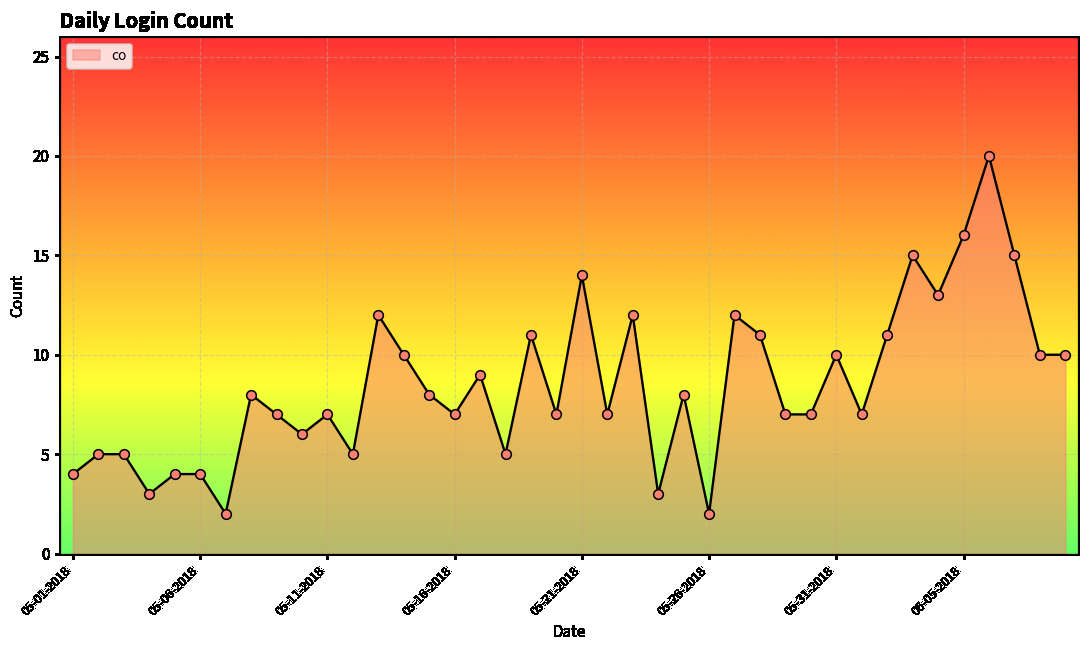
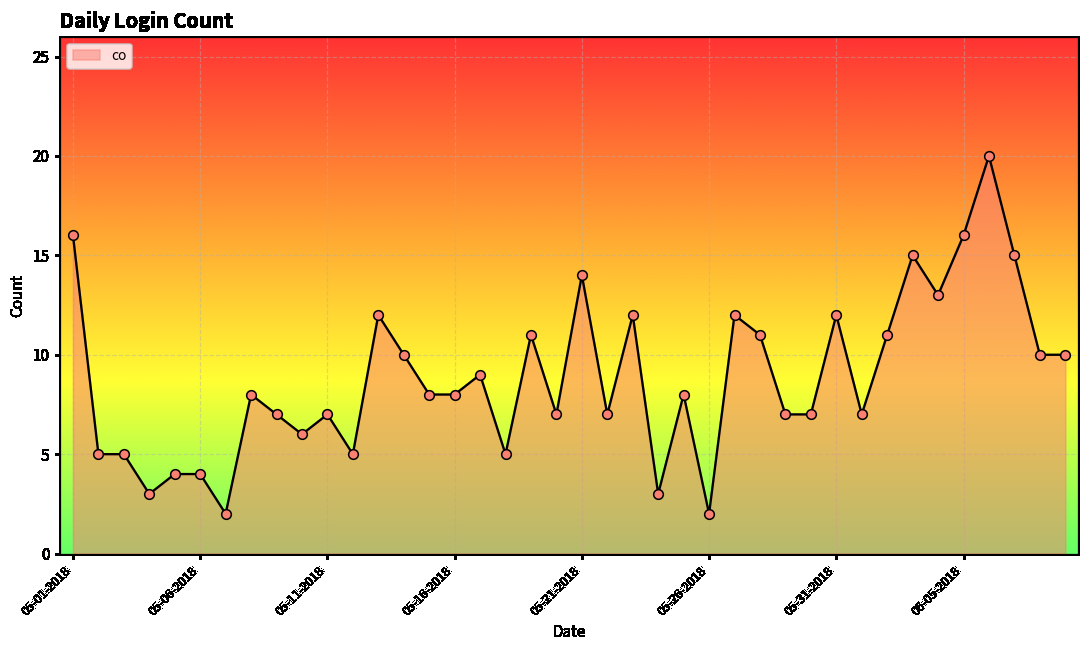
  {
-   "05-01-2018": 4,
+   "05-01-2018": 16,
    "05-06-2018": 4,
    "05-11-2018": 7,
-   "05-16-2018": 7,
+   "05-16-2018": 8,
    "05-21-2018": 14,
    "05-26-2018": 2,
-   "05-31-2018": 10,
+   "05-31-2018": 12,
    "06-05-2018": 16
  }
